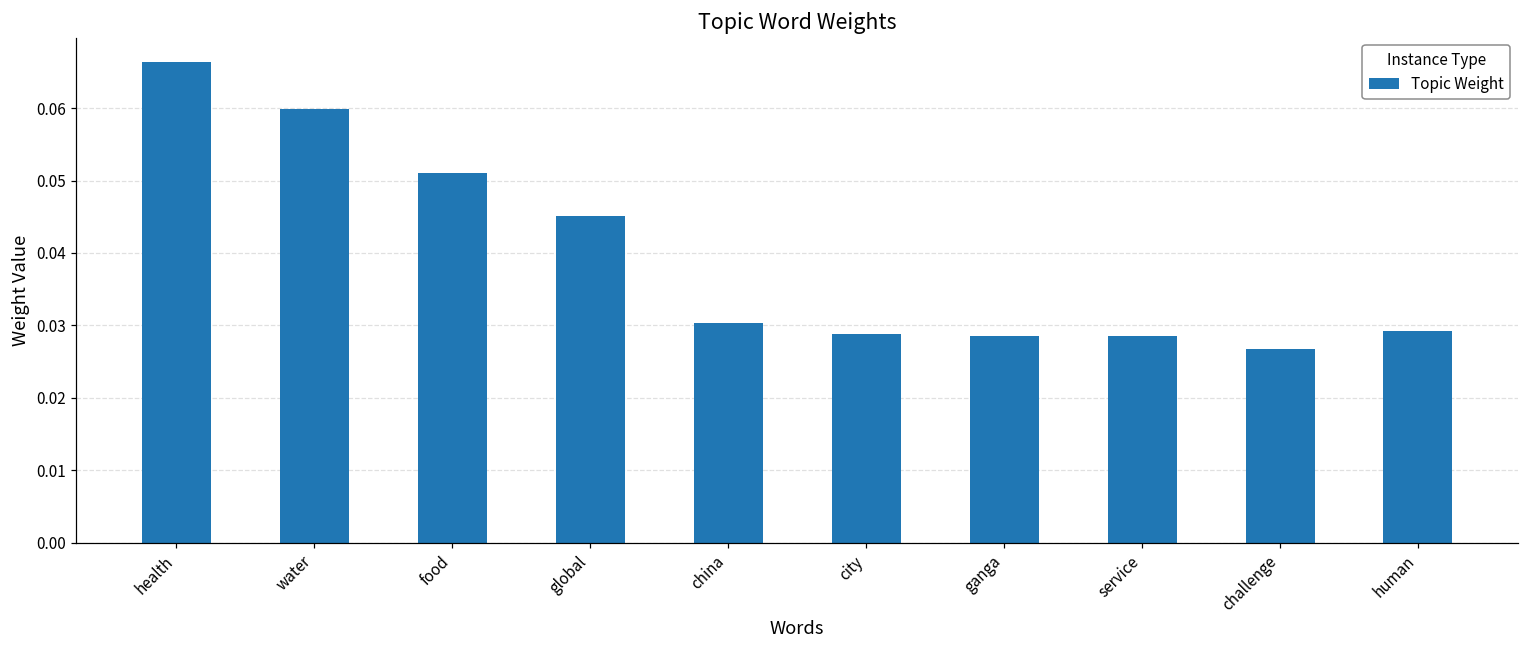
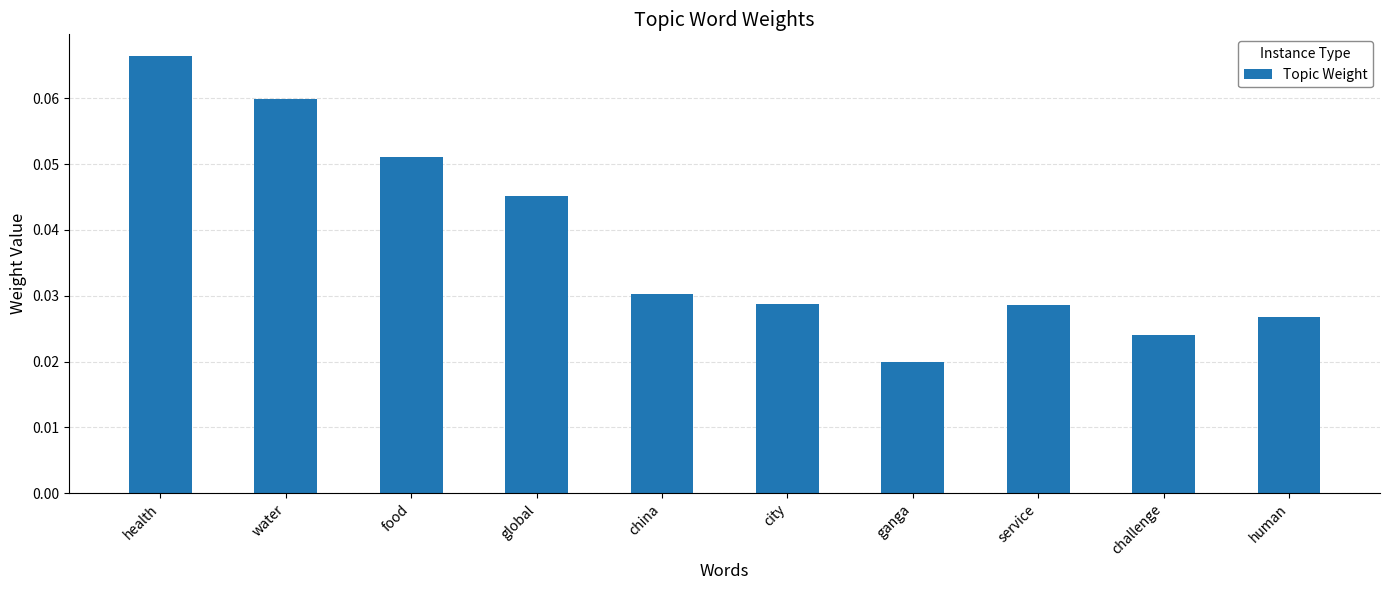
  {
    "health": 0.066,
    "water": 0.060,
    "food": 0.051,
    "global": 0.045,
    "china": 0.030,
    "city": 0.029,
-   "ganga": 0.029,
+   "ganga": 0.020,
    "service": 0.029,
-   "challenge": 0.027,
-   "human": 0.029
+   "challenge": 0.024,
+   "human": 0.027
  }
